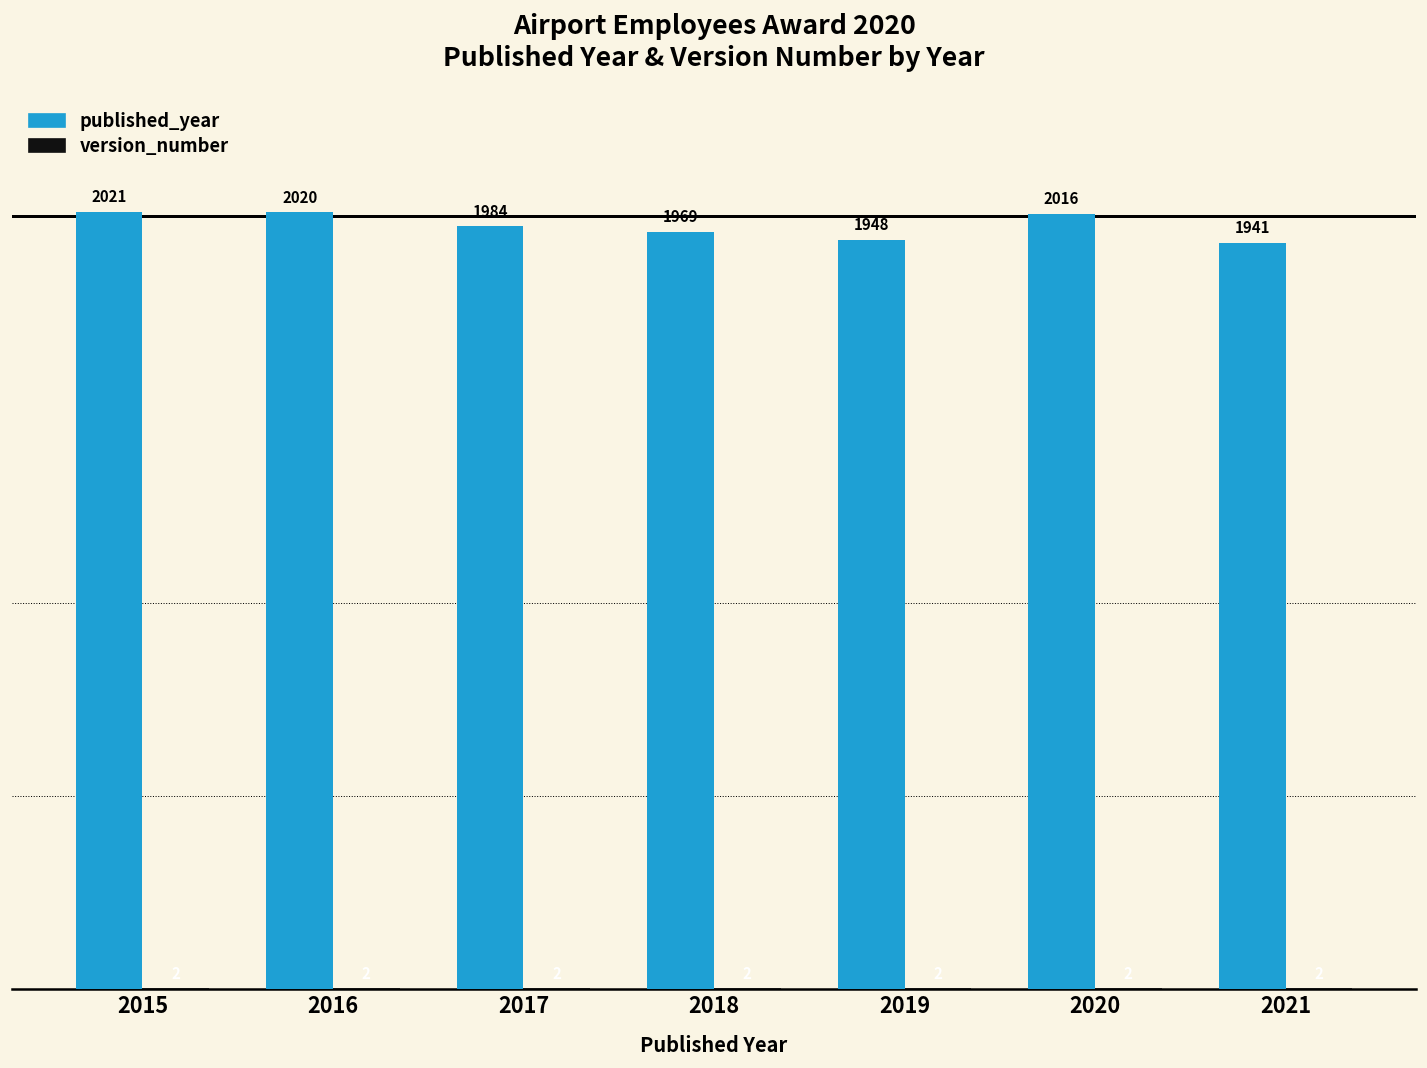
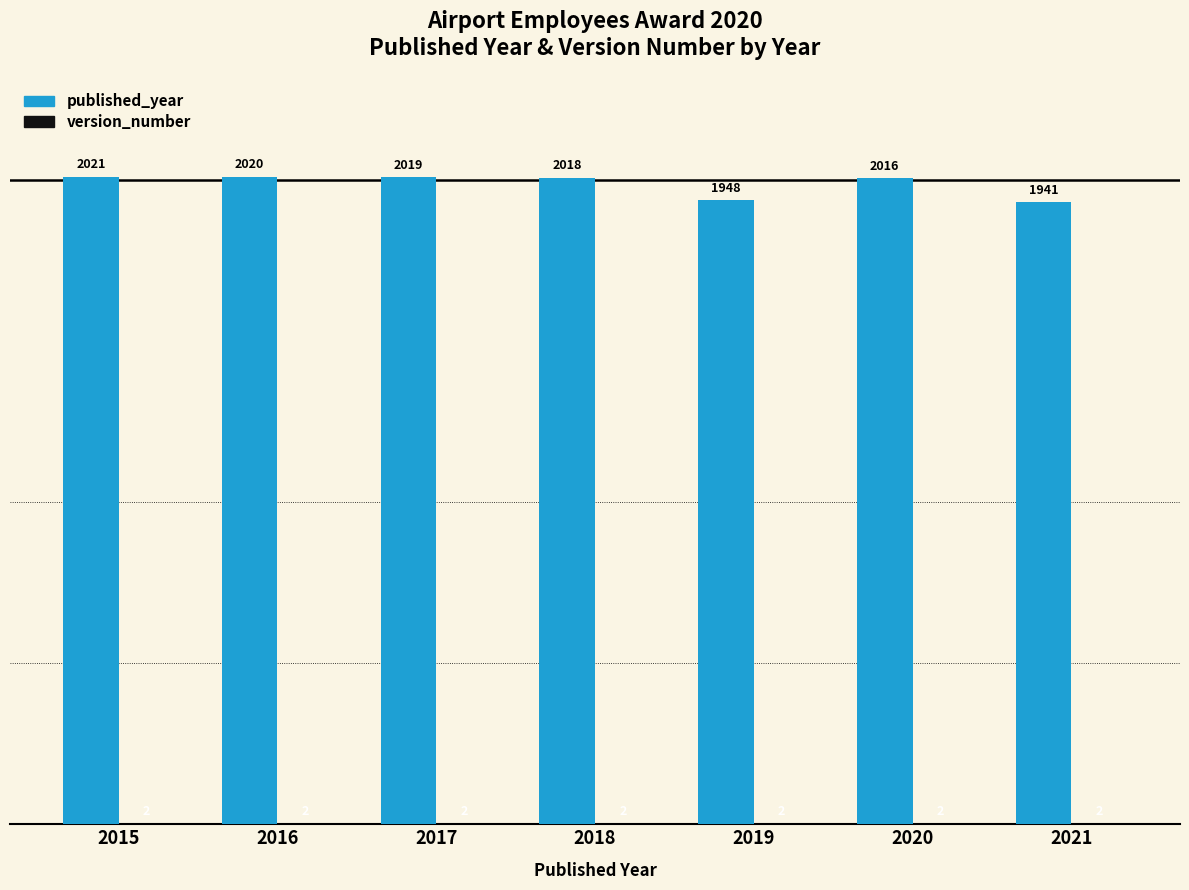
  {
    "published_year": {
      "2015": 2021,
      "2016": 2020,
-     "2017": 1984,
-     "2018": 1969,
+     "2017": 2019,
+     "2018": 2018,
      "2019": 1948,
      "2020": 2016,
      "2021": 1941
    }
  }
